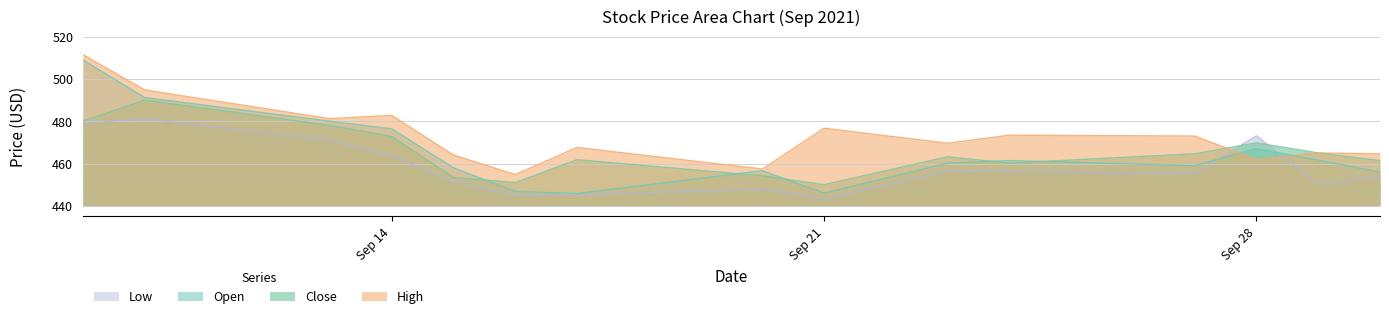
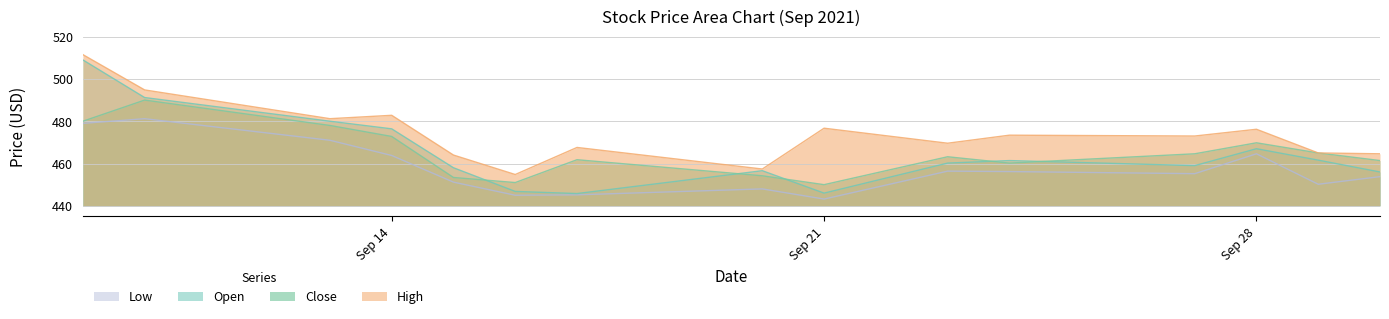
  {
    "Low": {
      "Sep 14": 464,
      "Sep 21": 443,
-     "Sep 28": 473
+     "Sep 28": 465
    },
    "High": {
      "Sep 14": 483,
      "Sep 21": 477,
-     "Sep 28": 462
+     "Sep 28": 476
    }
  }
